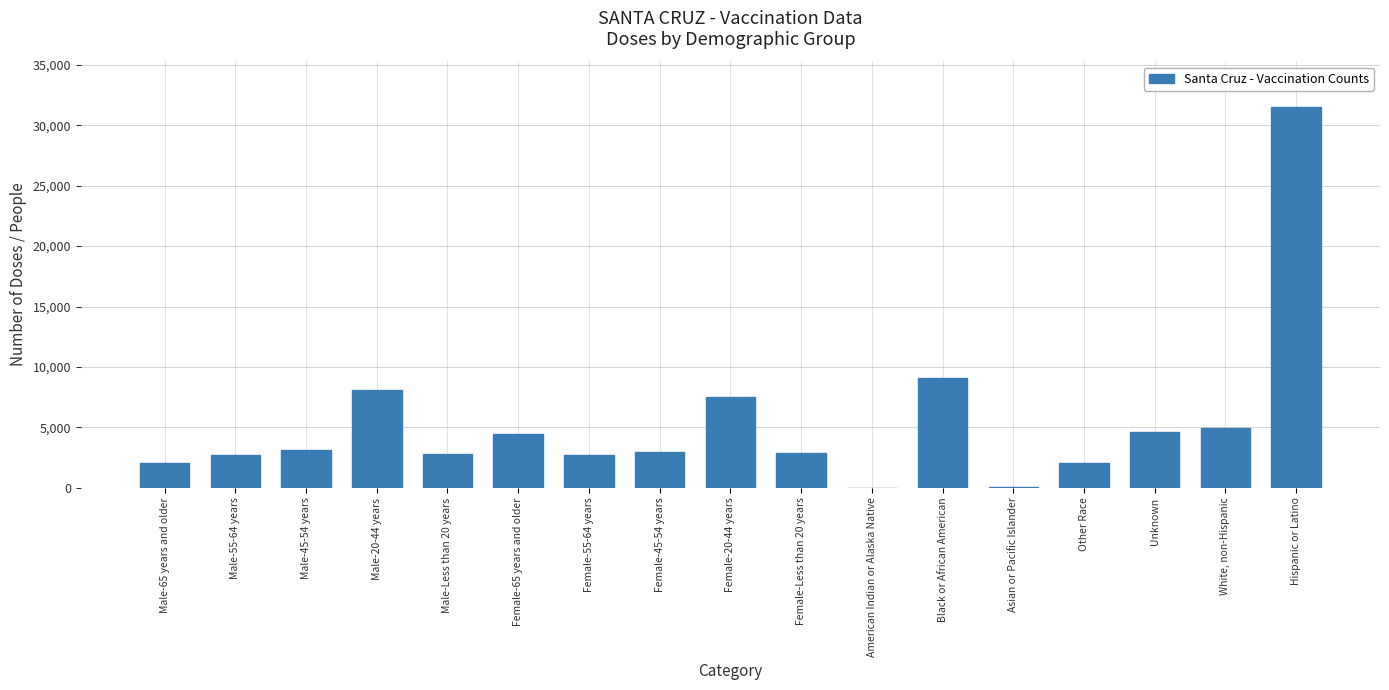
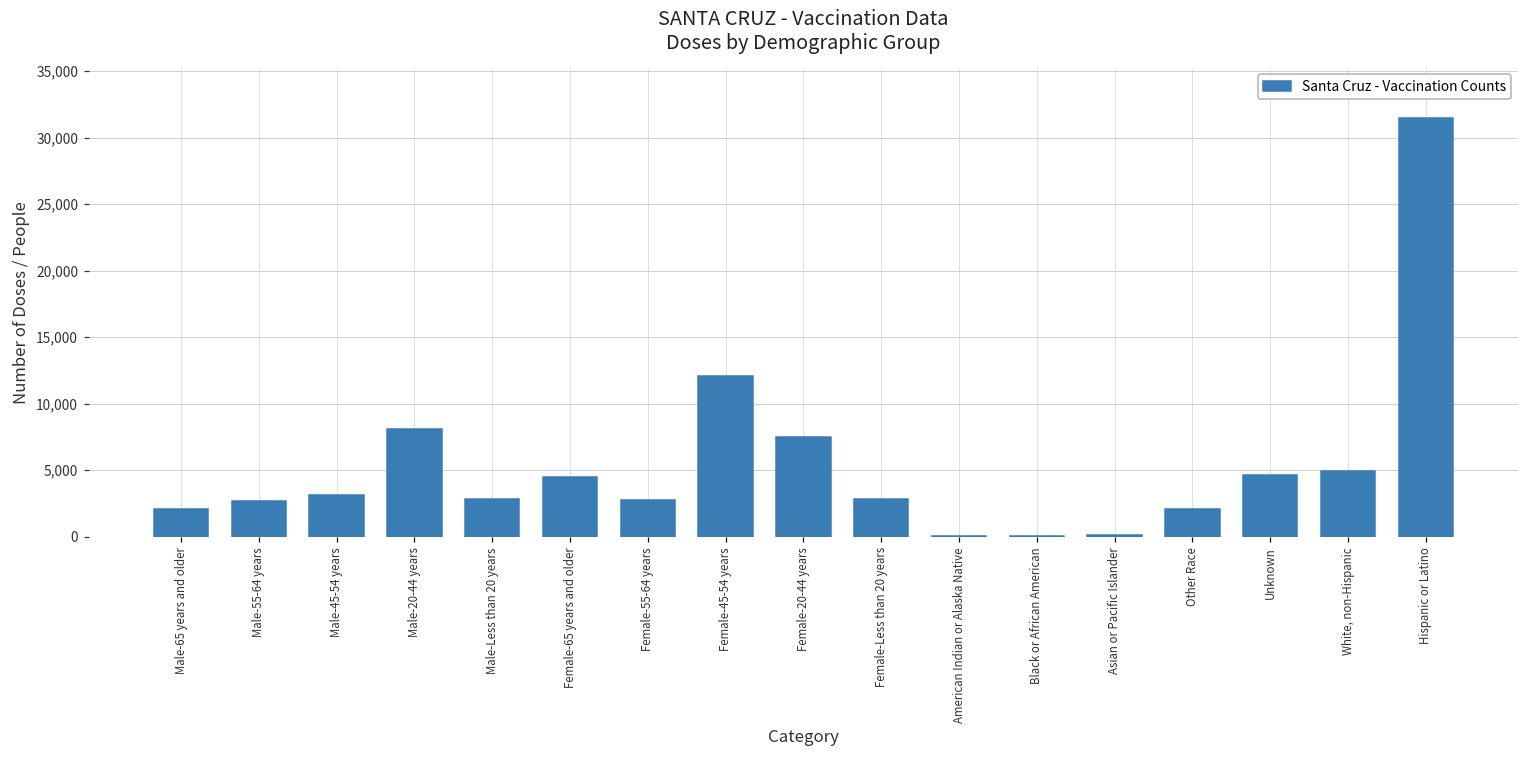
  {
    "Male-65 years and older": "2,100",
    "Male-55-64 years": "2,700",
    "Male-45-54 years": "3,200",
    "Male-20-44 years": "8,100",
    "Male-Less than 20 years": "2,800",
    "Female-65 years and older": "4,500",
    "Female-55-64 years": "2,700",
-   "Female-45-54 years": "3,000",
+   "Female-45-54 years": "12,100",
    "Female-20-44 years": "7,500",
    "Female-Less than 20 years": "2,900",
-   "Black or African American": "9,100",
+   "Black or African American": "0",
    "Other Race": "2,100",
    "Unknown": "4,600",
    "White, non-Hispanic": "5,000",
    "Hispanic or Latino": "31,500"
  }
